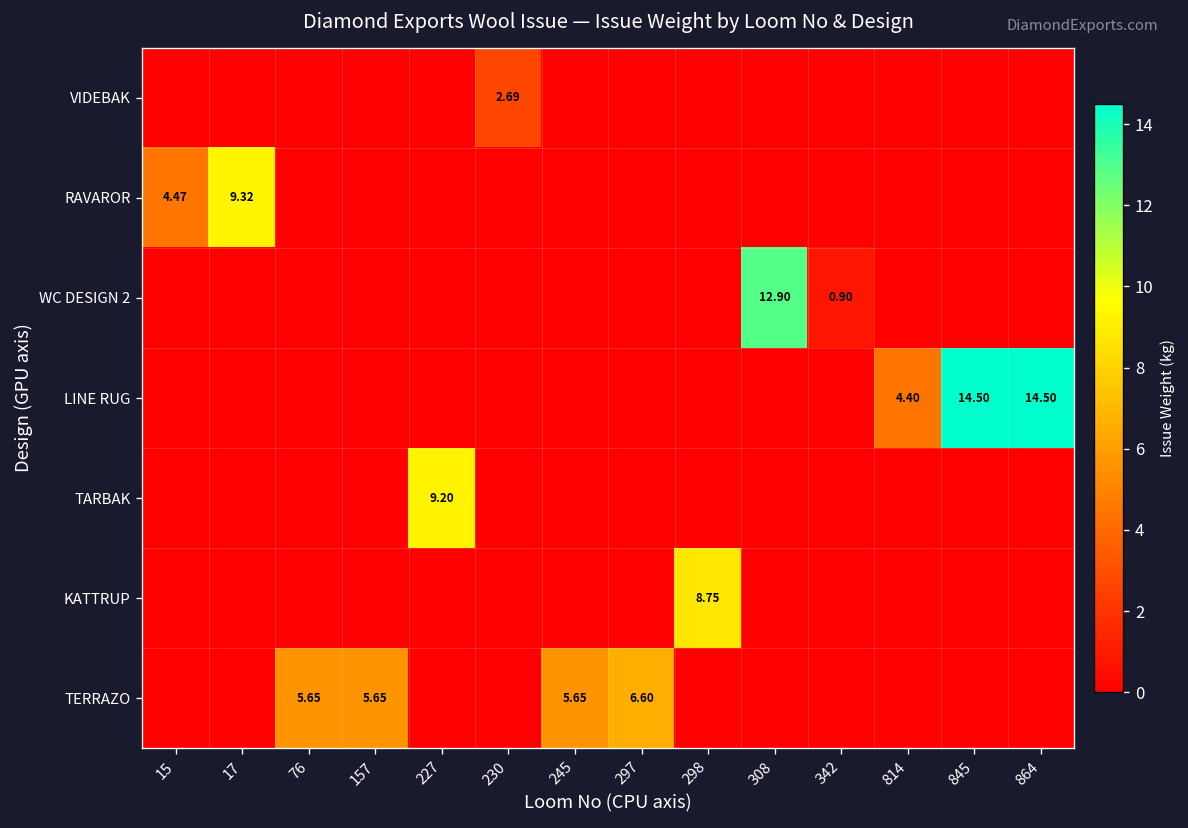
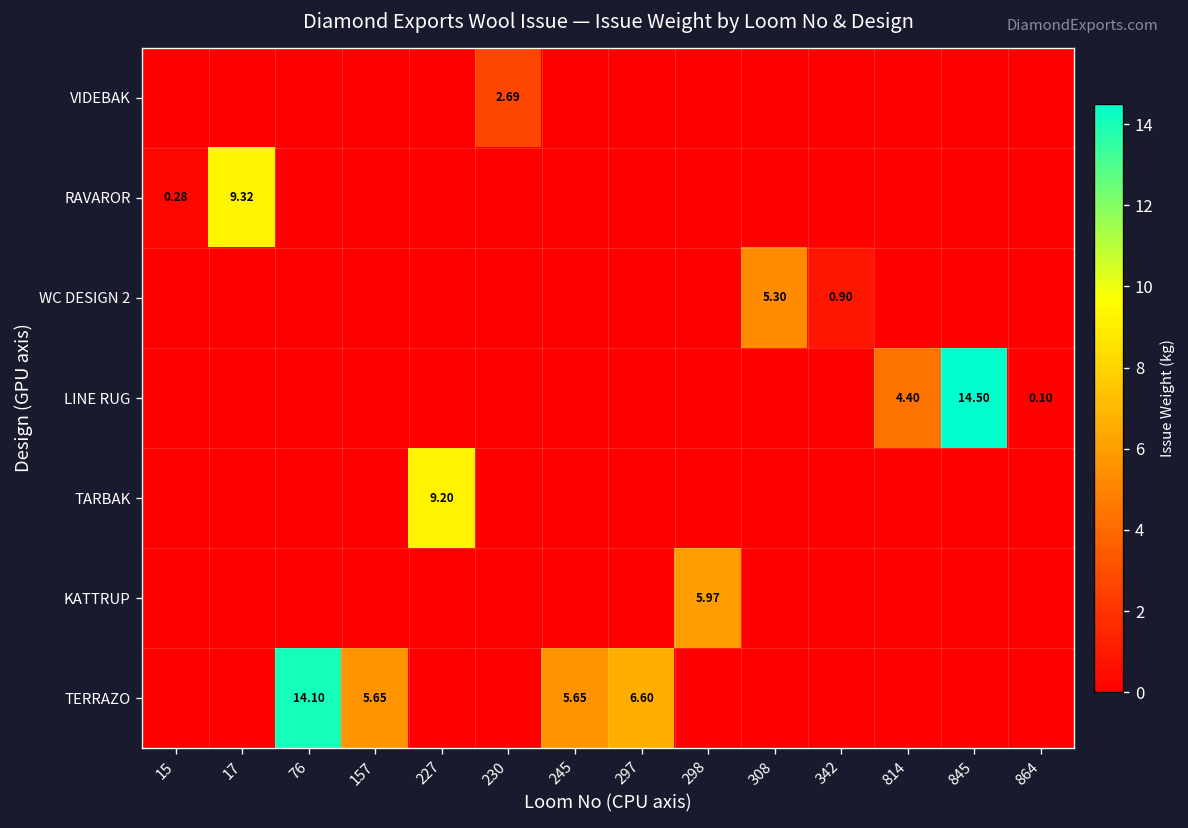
  {
    "VIDEBAK": {
      "230": 2.69
    },
    "RAVAROR": {
-     "15": 4.47,
+     "15": 0.28,
      "17": 9.32
    },
    "WC DESIGN 2": {
-     "308": 12.90,
+     "308": 5.30,
      "342": 0.90
    },
    "LINE RUG": {
      "814": 4.40,
      "845": 14.50,
-     "864": 14.50
+     "864": 0.10
    },
    "TARBAK": {
      "227": 9.20
    },
    "KATTRUP": {
-     "298": 8.75
+     "298": 5.97
    },
    "TERRAZO": {
-     "76": 5.65,
+     "76": 14.10,
      "157": 5.65,
      "245": 5.65,
      "297": 6.60
    }
  }
